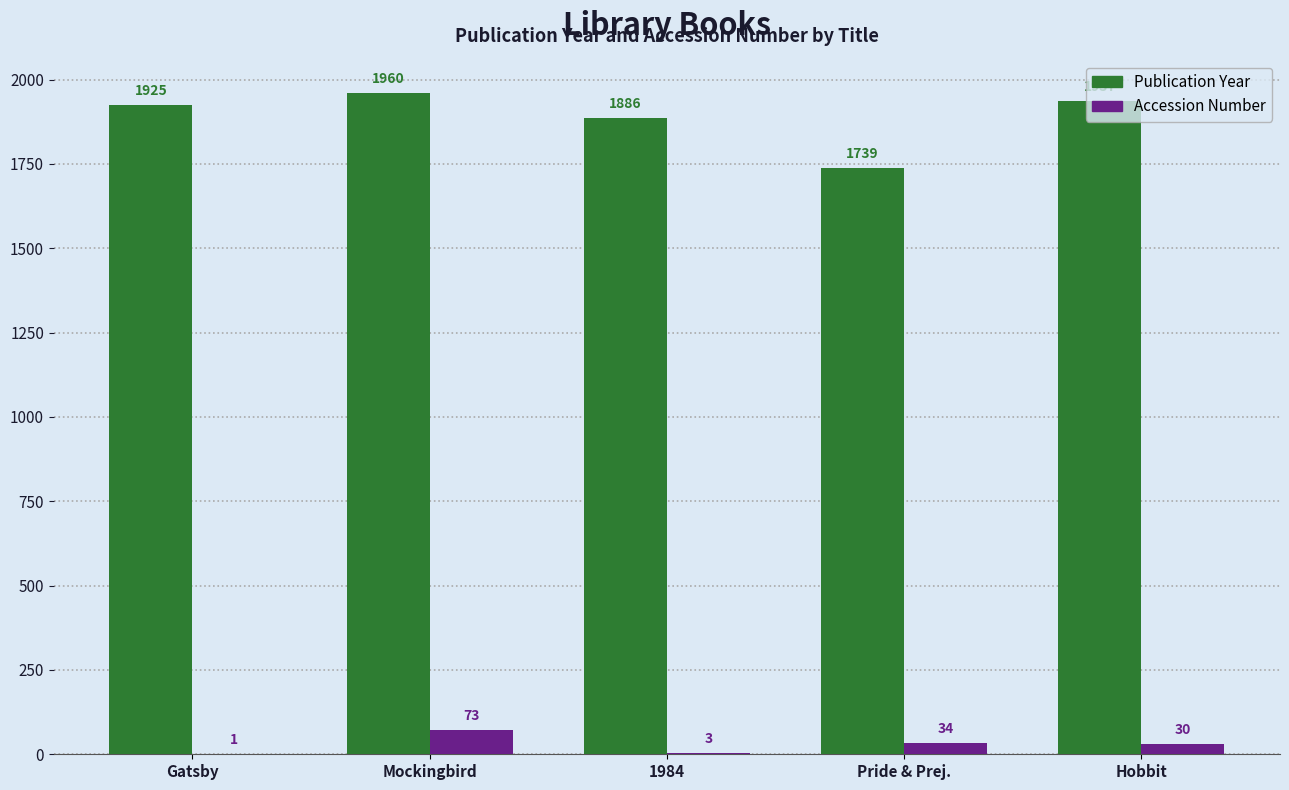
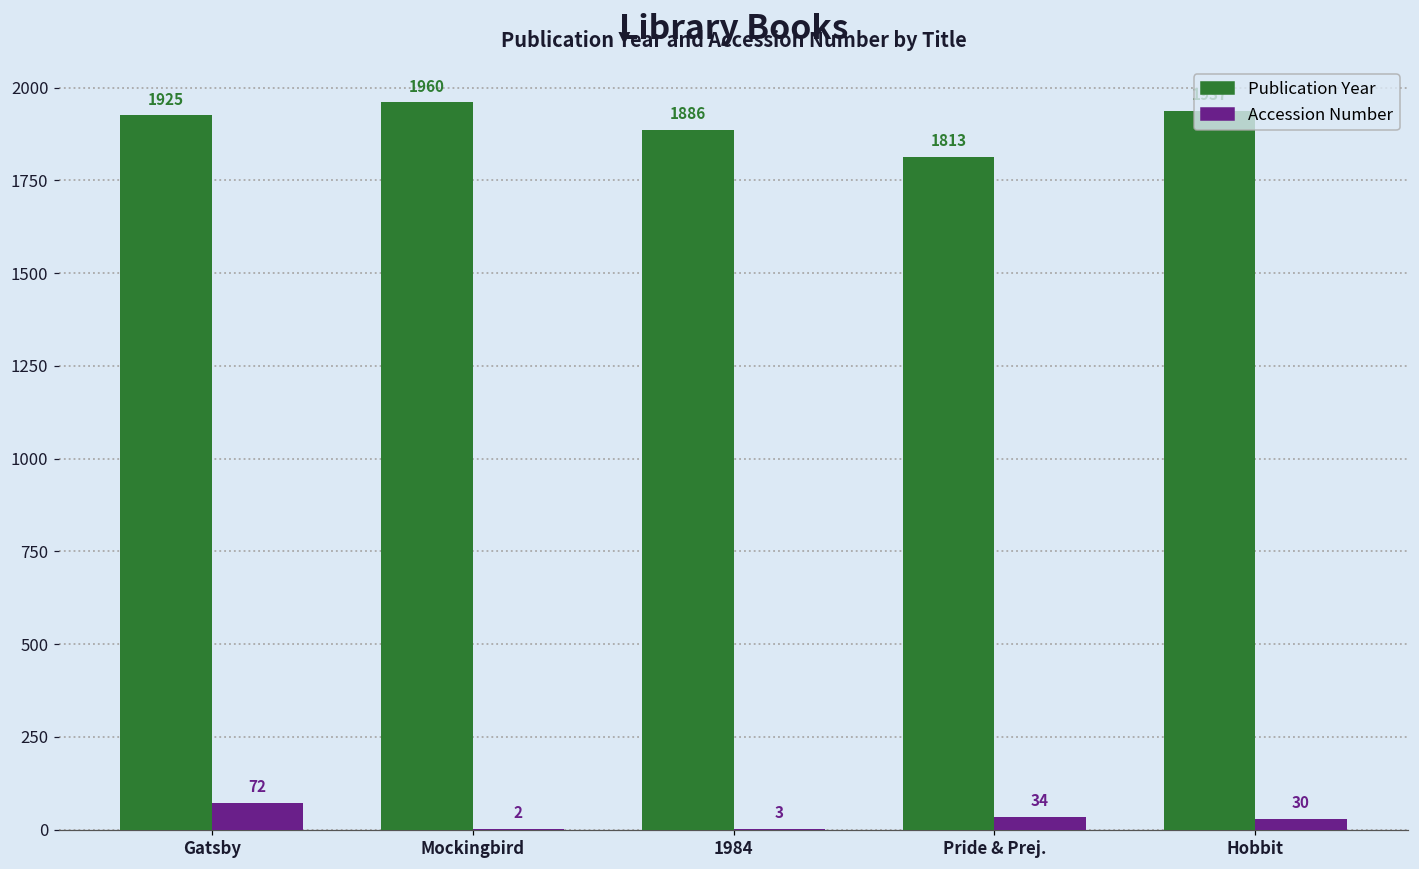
  {
    "Publication Year": {
      "Gatsby": 1925,
      "Mockingbird": 1960,
      "1984": 1886,
-     "Pride & Prej.": 1739
+     "Pride & Prej.": 1813
    },
    "Accession Number": {
-     "Gatsby": 1,
-     "Mockingbird": 73,
+     "Gatsby": 72,
+     "Mockingbird": 2,
      "1984": 3,
      "Pride & Prej.": 34,
      "Hobbit": 30
    }
  }
